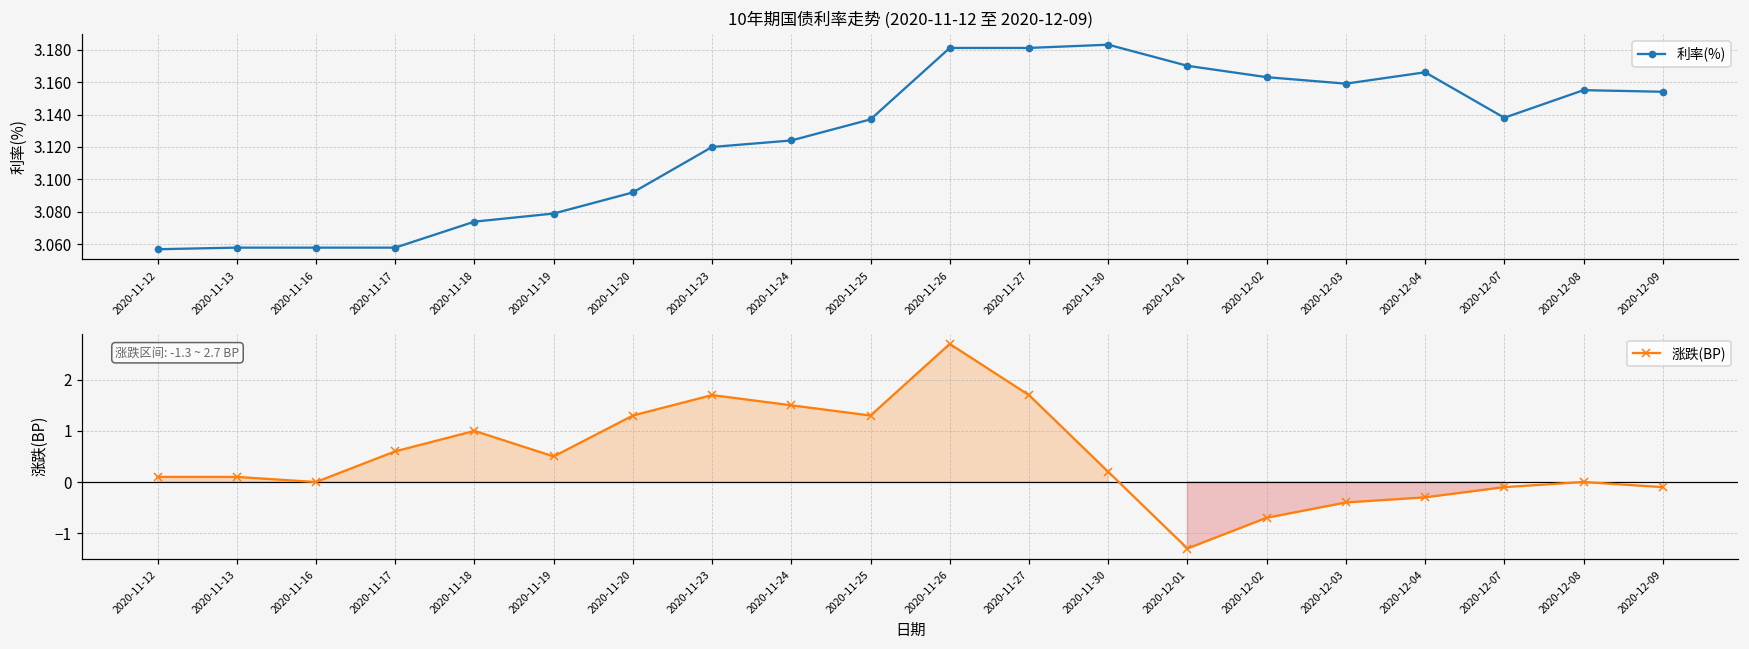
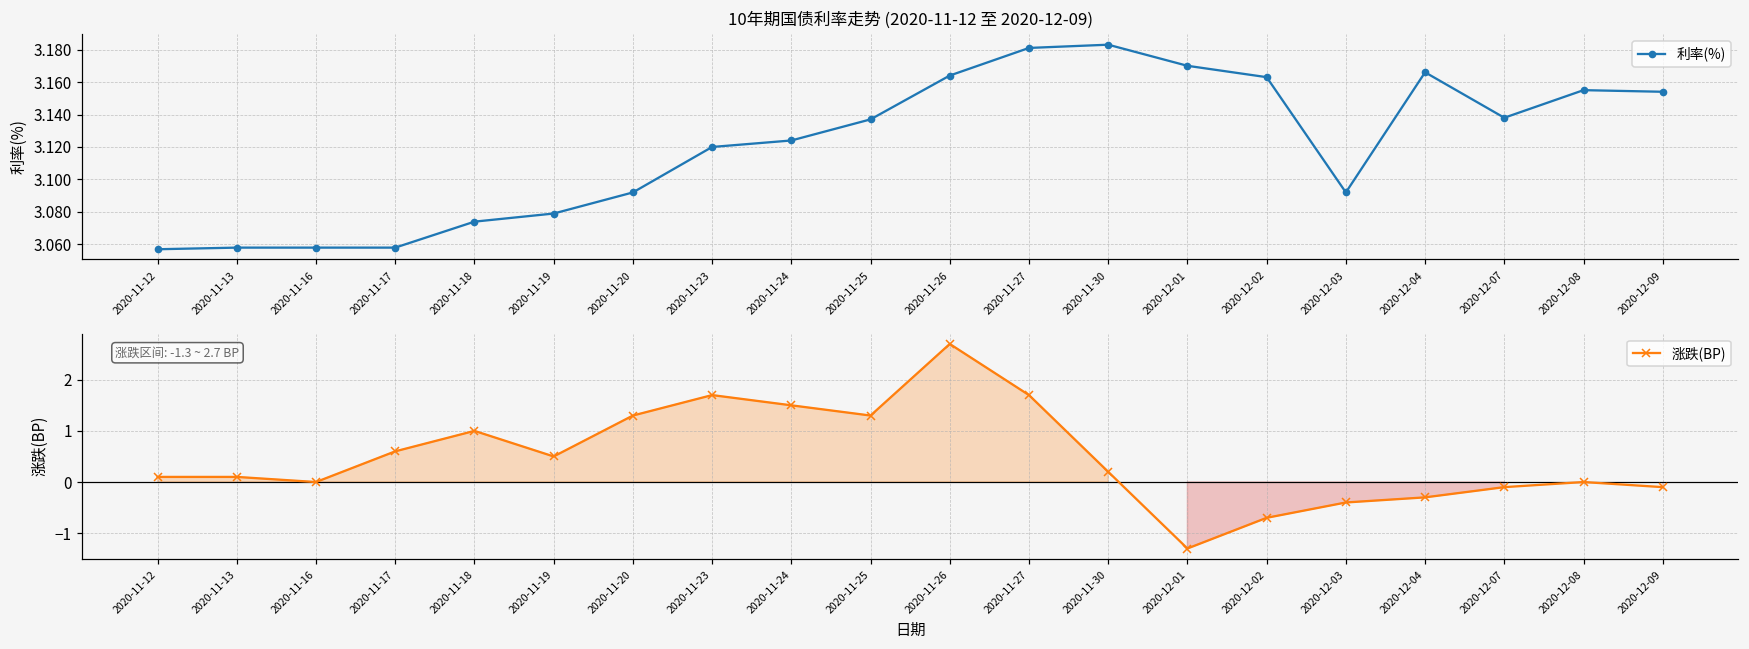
  {
    "10年期国债利率走势 (2020-11-12 至 2020-12-09)": {
      "2020-11-12": 3.057,
      "2020-11-13": 3.058,
      "2020-11-16": 3.058,
      "2020-11-17": 3.058,
      "2020-11-18": 3.074,
      "2020-11-19": 3.079,
      "2020-11-20": 3.092,
      "2020-11-23": 3.120,
      "2020-11-24": 3.124,
      "2020-11-25": 3.137,
-     "2020-11-26": 3.181,
+     "2020-11-26": 3.164,
      "2020-11-27": 3.181,
      "2020-11-30": 3.183,
      "2020-12-01": 3.170,
      "2020-12-02": 3.163,
-     "2020-12-03": 3.159,
+     "2020-12-03": 3.092,
      "2020-12-04": 3.166,
      "2020-12-07": 3.138,
      "2020-12-08": 3.155,
      "2020-12-09": 3.154
    }
  }
